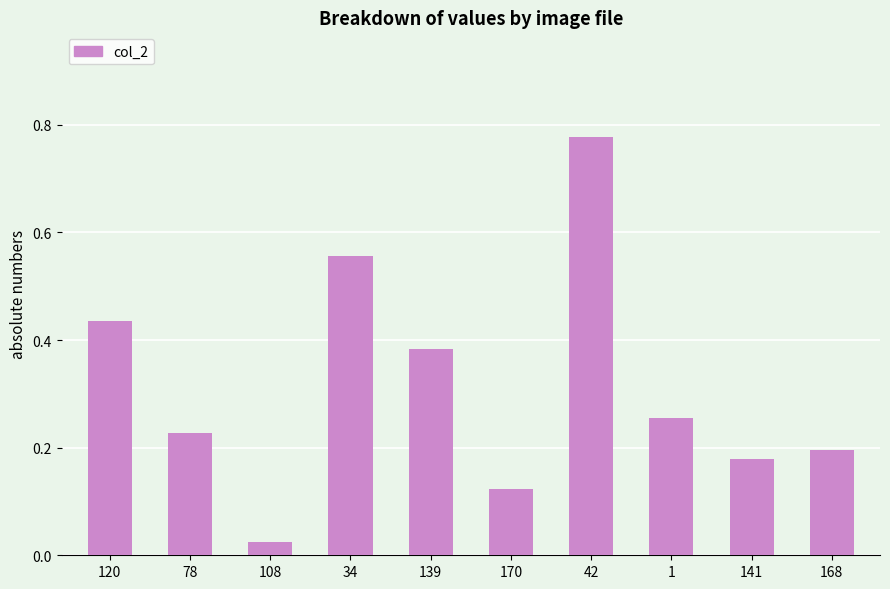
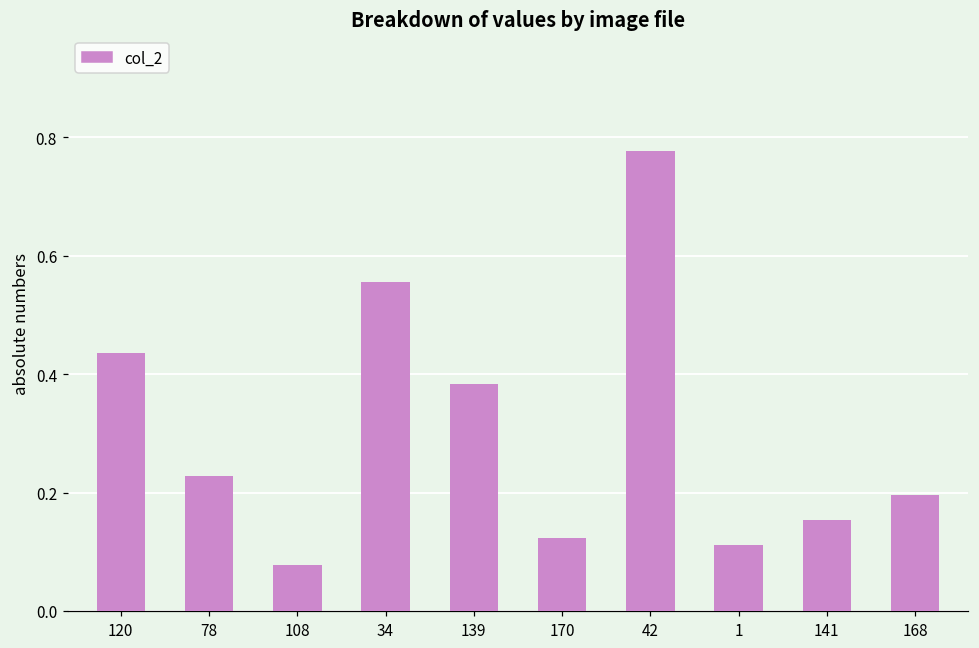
  {
    "120": 0.44,
    "78": 0.23,
-   "108": 0.02,
+   "108": 0.08,
    "34": 0.56,
    "139": 0.38,
    "170": 0.12,
    "42": 0.78,
-   "1": 0.26,
-   "141": 0.18,
+   "1": 0.11,
+   "141": 0.15,
    "168": 0.20
  }
